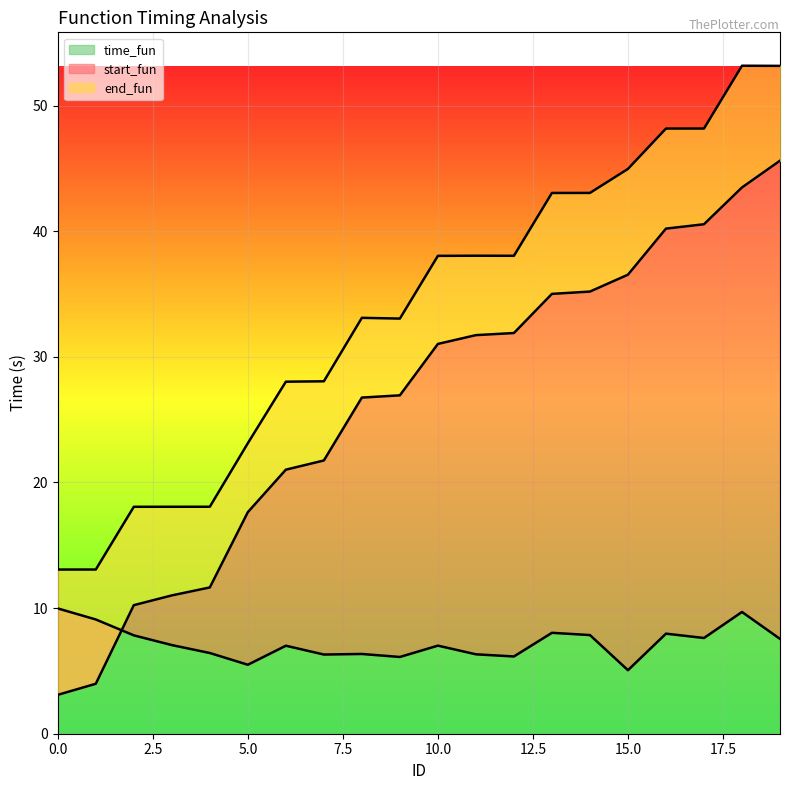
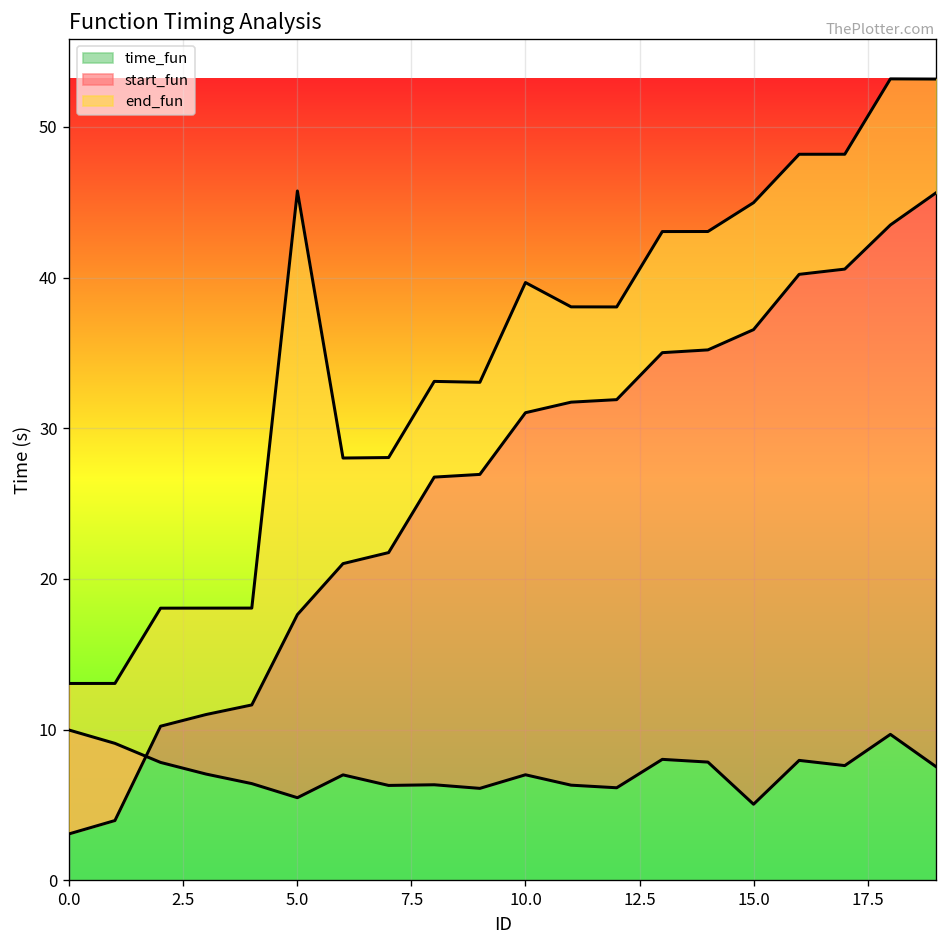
  {
    "end_fun": {
      "0.0": 13.1,
-     "5.0": 23.1,
-     "10.0": 38.0,
+     "5.0": 45.7,
+     "10.0": 39.7,
      "15.0": 45.0
    },
    "time_fun": {
      "5.0": 5.5,
      "10.0": 7.0,
      "15.0": 5.1
    }
  }
